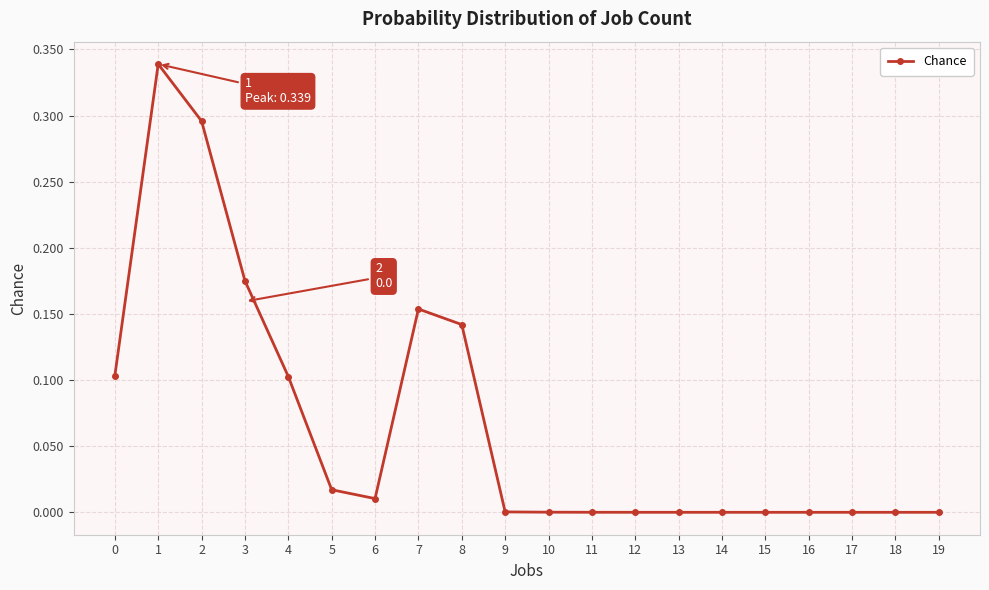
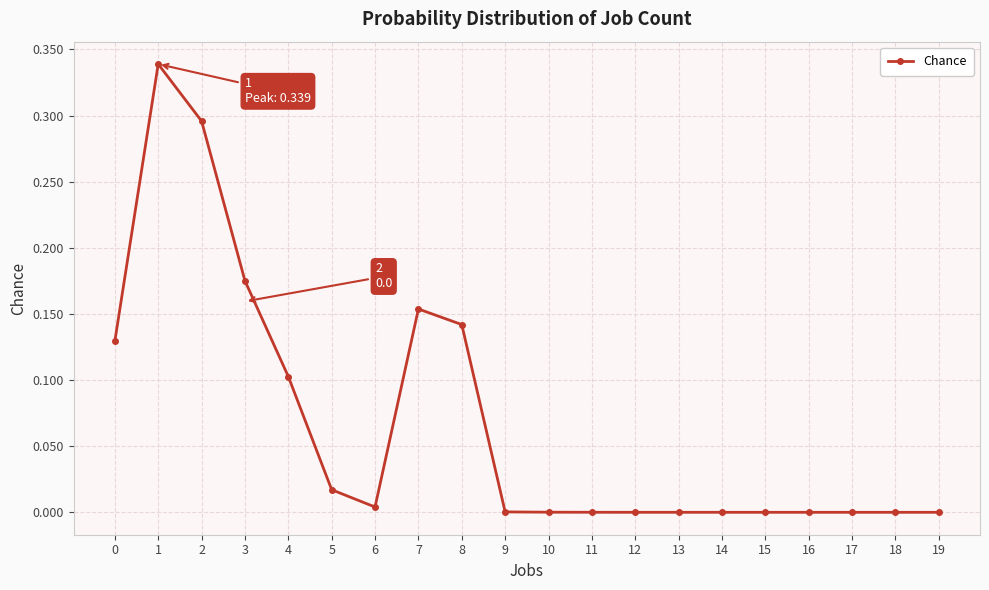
  {
-   "0": 0.103,
+   "0": 0.129,
    "1": 0.339,
    "2": 0.296,
    "3": 0.175,
    "4": 0.103,
    "5": 0.017,
-   "6": 0.010,
+   "6": 0.004,
    "7": 0.154,
    "8": 0.142,
    "9": 0.000,
    "10": 0.000,
    "11": 0.000,
    "12": 0.000,
    "13": 0.000,
    "14": 0.000,
    "15": 0.000,
    "16": 0.000,
    "17": 0.000,
    "18": 0.000,
    "19": 0.000
  }
